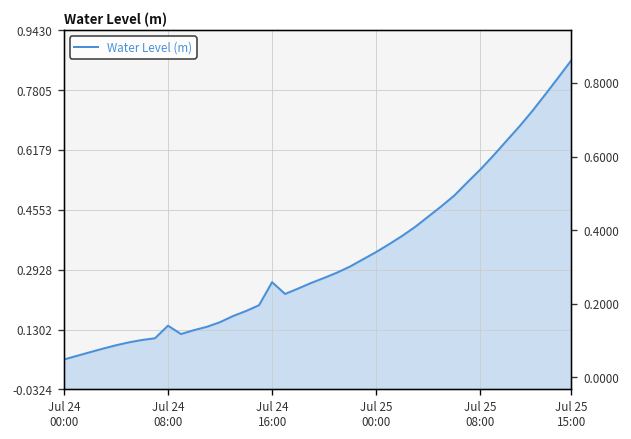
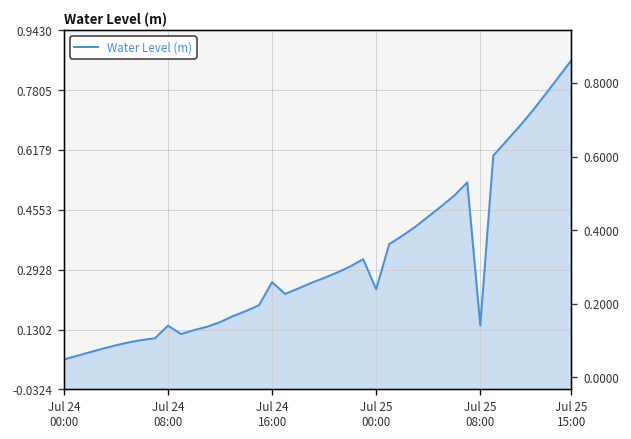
  {
    "Jul 24 00:00": 0.05,
    "Jul 24 08:00": 0.14,
    "Jul 24 16:00": 0.26,
-   "Jul 25 00:00": 0.34,
-   "Jul 25 08:00": 0.56,
+   "Jul 25 00:00": 0.24,
+   "Jul 25 08:00": 0.14,
    "Jul 25 15:00": 0.86
  }
